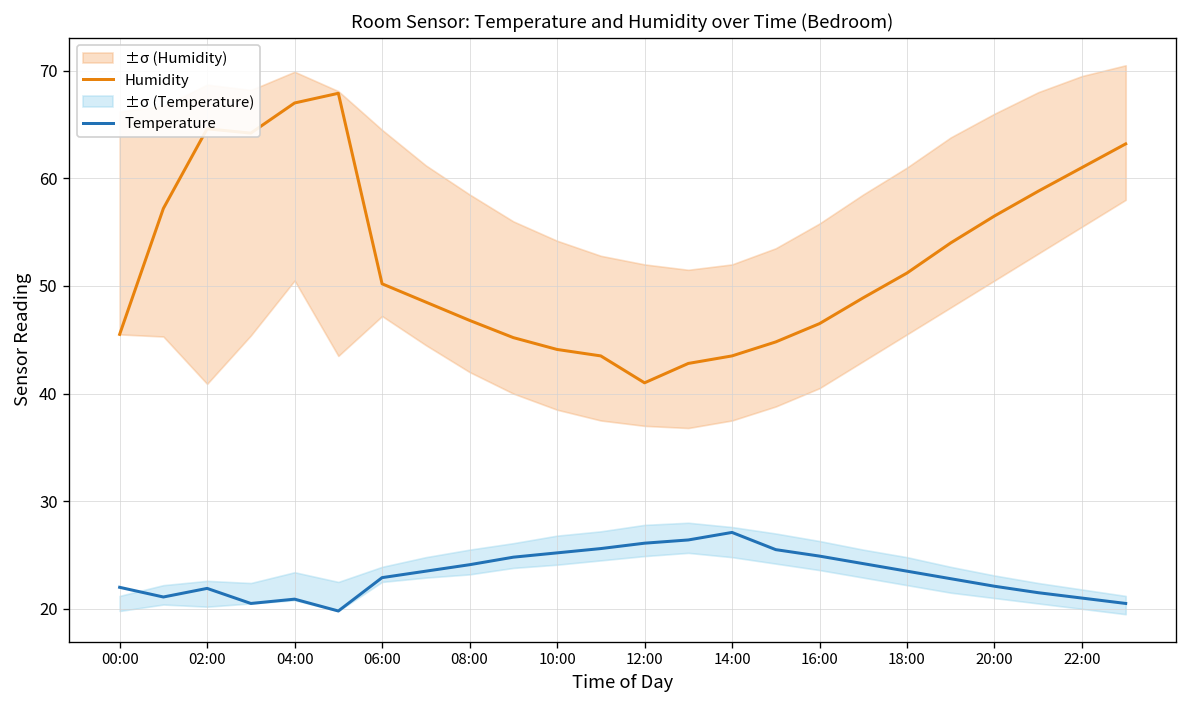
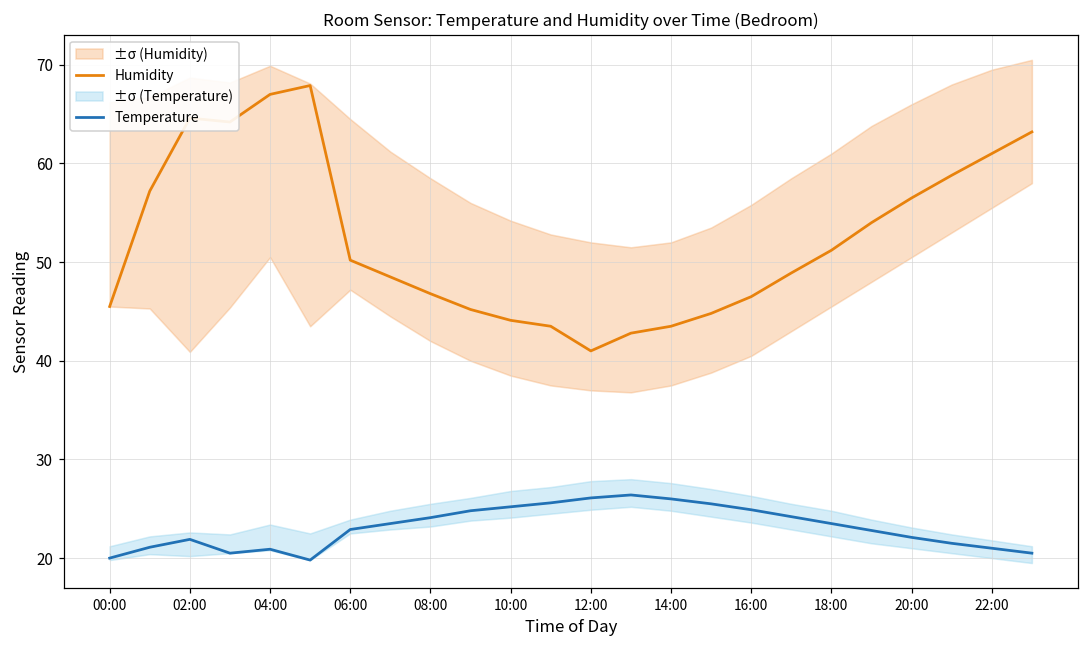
  {
    "Humidity": {
      "00:00": 46,
      "04:00": 67,
      "06:00": 50,
      "08:00": 47,
      "10:00": 44,
      "12:00": 41,
      "14:00": 44,
      "16:00": 47,
      "18:00": 51,
      "20:00": 57,
      "22:00": 61
    },
    "Temperature": {
-     "00:00": 22,
+     "00:00": 20,
      "02:00": 22,
      "04:00": 21,
      "06:00": 23,
      "08:00": 24,
      "10:00": 25,
      "12:00": 26,
-     "14:00": 27,
+     "14:00": 26,
      "16:00": 25,
      "18:00": 24,
      "20:00": 22,
      "22:00": 21
    }
  }
